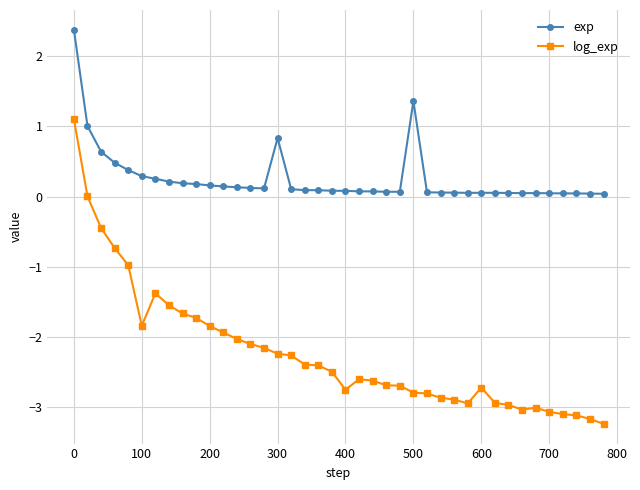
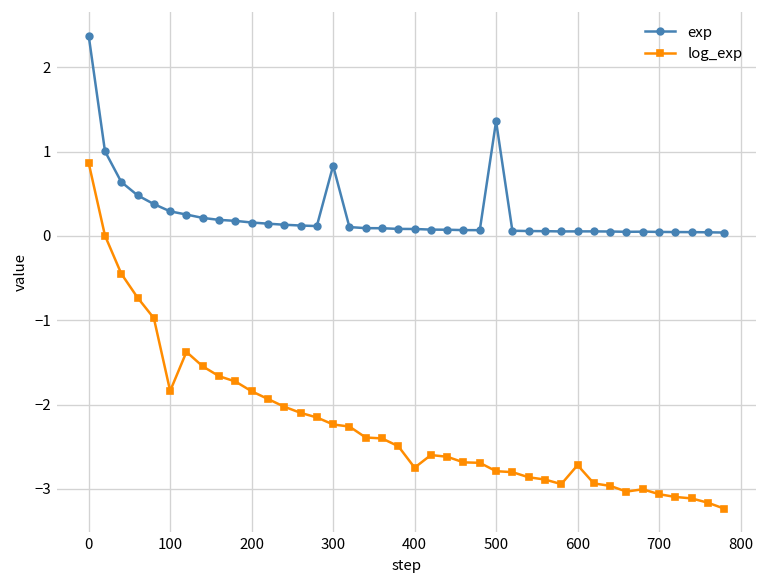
  {
    "exp": {
      "0": 2.4,
      "100": 0.3,
      "200": 0.2,
      "300": 0.8,
      "400": 0.1,
      "500": 1.4,
      "600": 0.1,
      "700": 0.0
    },
    "log_exp": {
-     "0": 1.1,
+     "0": 0.9,
      "100": -1.8,
      "200": -1.8,
      "300": -2.2,
      "400": -2.7,
      "500": -2.8,
      "600": -2.7,
      "700": -3.1
    }
  }
